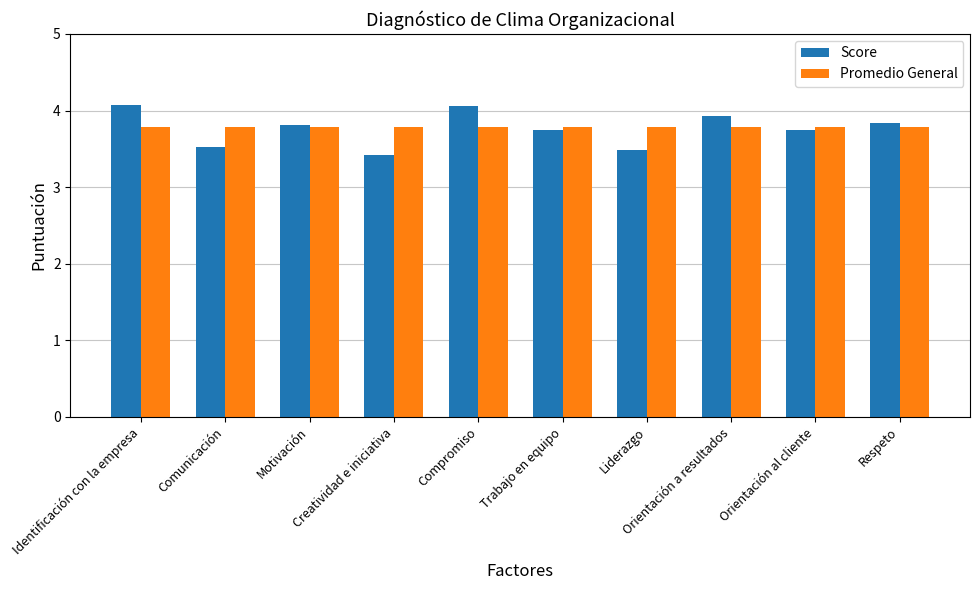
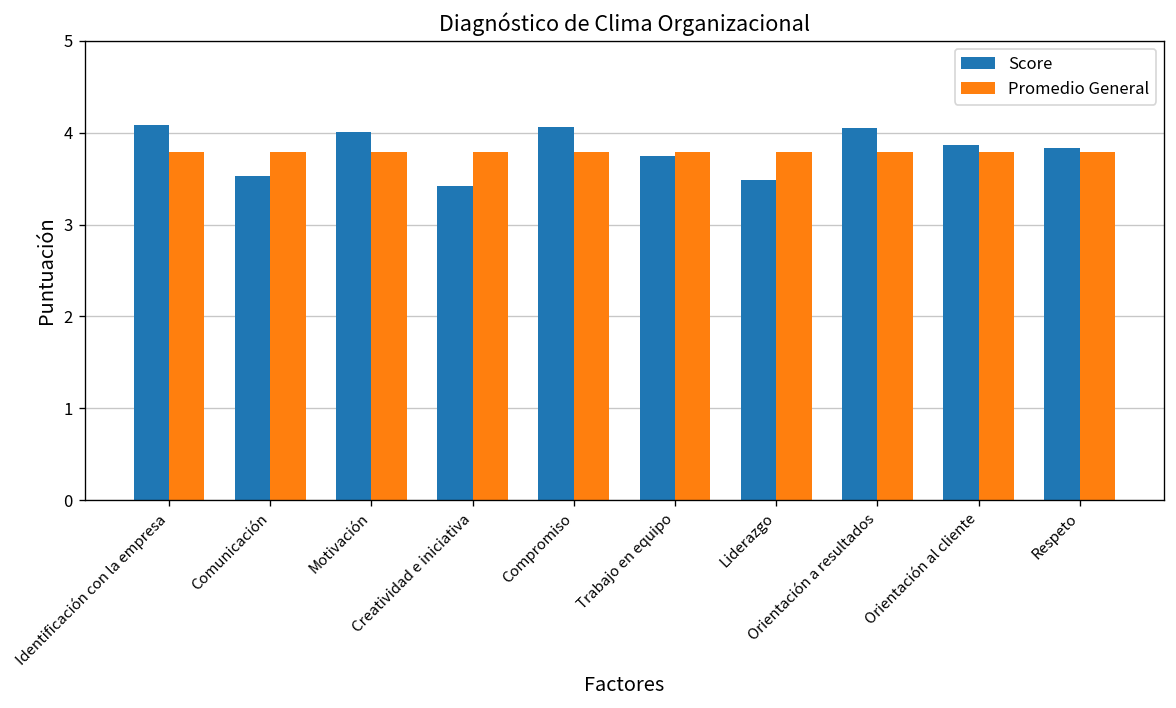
  {
    "Score": {
      "Identificación con la empresa": 4.1,
      "Comunicación": 3.5,
-     "Motivación": 3.8,
+     "Motivación": 4.0,
      "Creatividad e iniciativa": 3.4,
      "Compromiso": 4.1,
      "Trabajo en equipo": 3.7,
      "Liderazgo": 3.5,
-     "Orientación a resultados": 3.9,
-     "Orientación al cliente": 3.8,
+     "Orientación a resultados": 4.0,
+     "Orientación al cliente": 3.9,
      "Respeto": 3.8
    },
    "Promedio General": {
      "Identificación con la empresa": 3.8,
      "Comunicación": 3.8,
      "Motivación": 3.8,
      "Creatividad e iniciativa": 3.8,
      "Compromiso": 3.8,
      "Trabajo en equipo": 3.8,
      "Liderazgo": 3.8,
      "Orientación a resultados": 3.8,
      "Orientación al cliente": 3.8,
      "Respeto": 3.8
    }
  }
